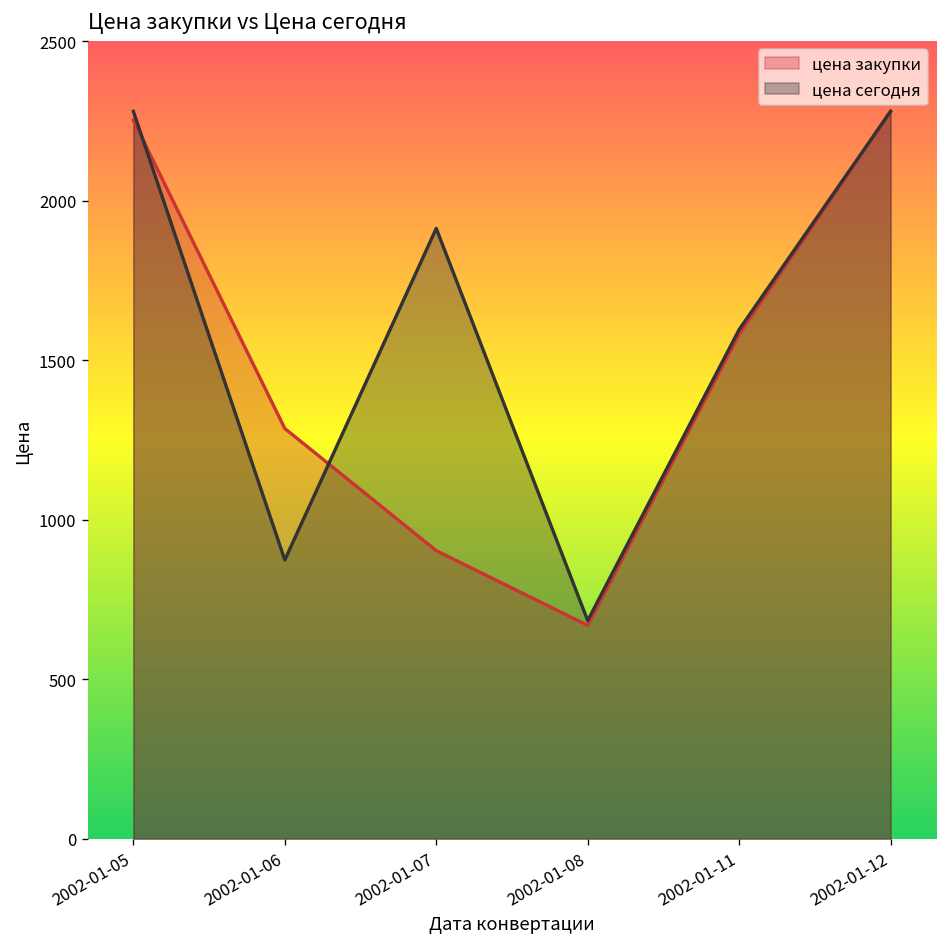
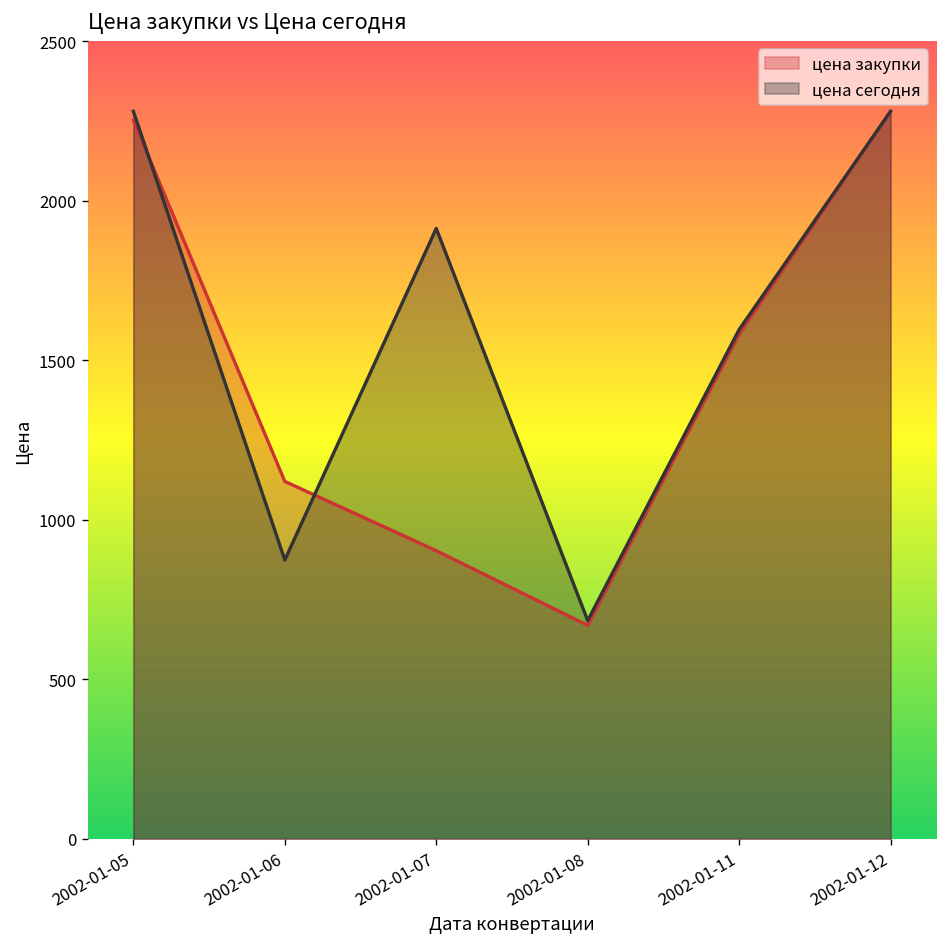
  {
    "цена закупки": {
      "2002-01-05": 2250,
-     "2002-01-06": 1290,
+     "2002-01-06": 1120,
      "2002-01-07": 900,
      "2002-01-08": 670,
      "2002-01-11": 1580
    },
    "цена сегодня": {
      "2002-01-05": 2280,
      "2002-01-06": 870,
      "2002-01-07": 1910,
      "2002-01-08": 680,
      "2002-01-11": 1600
    }
  }
